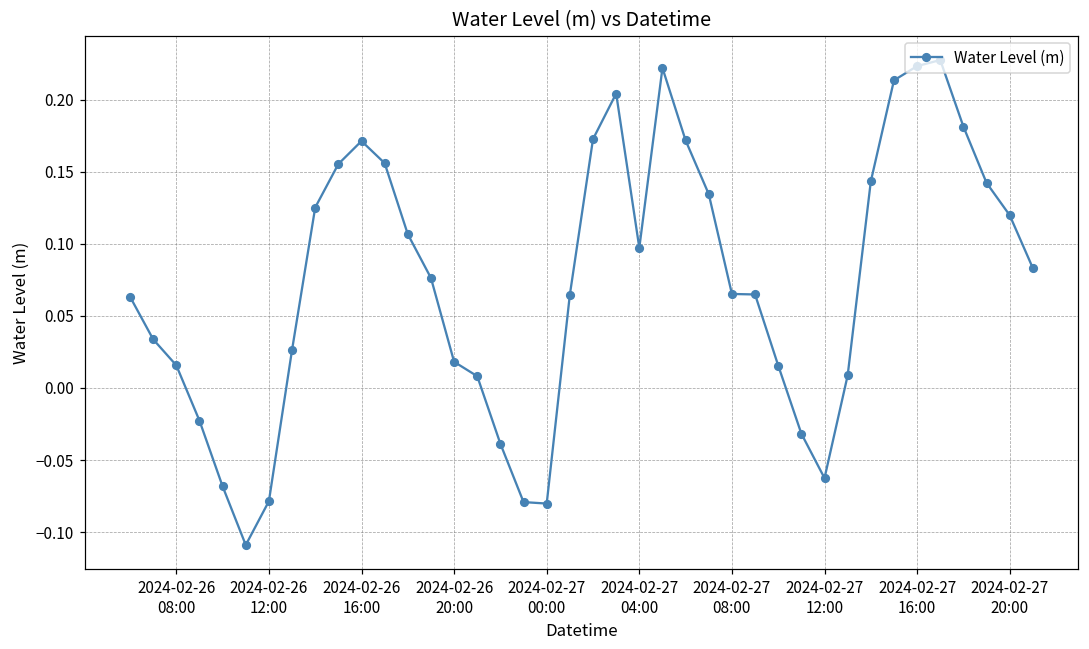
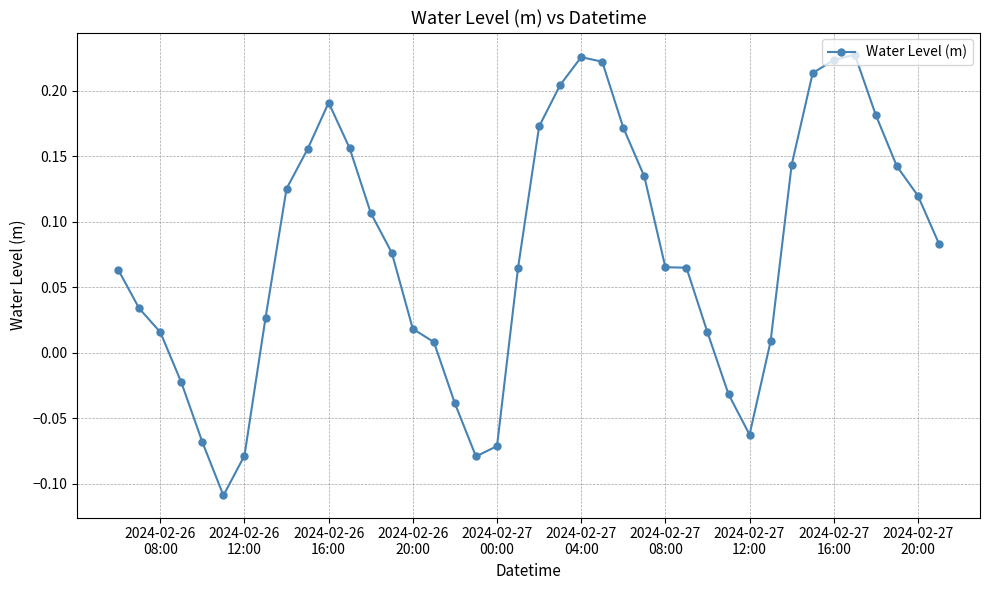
  {
    "2024-02-26 08:00": 0.016,
    "2024-02-26 12:00": -0.079,
-   "2024-02-26 16:00": 0.171,
+   "2024-02-26 16:00": 0.191,
    "2024-02-26 20:00": 0.018,
-   "2024-02-27 00:00": -0.080,
-   "2024-02-27 04:00": 0.097,
+   "2024-02-27 00:00": -0.071,
+   "2024-02-27 04:00": 0.226,
    "2024-02-27 08:00": 0.065,
    "2024-02-27 12:00": -0.063,
    "2024-02-27 20:00": 0.120
  }
